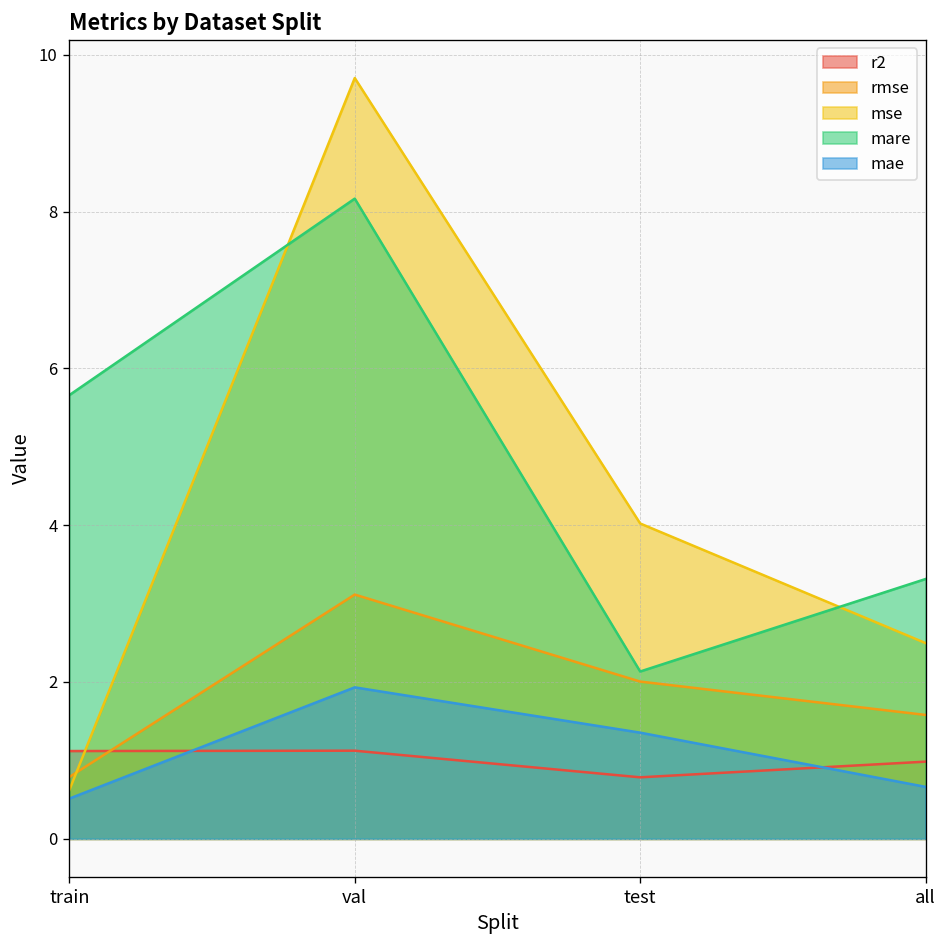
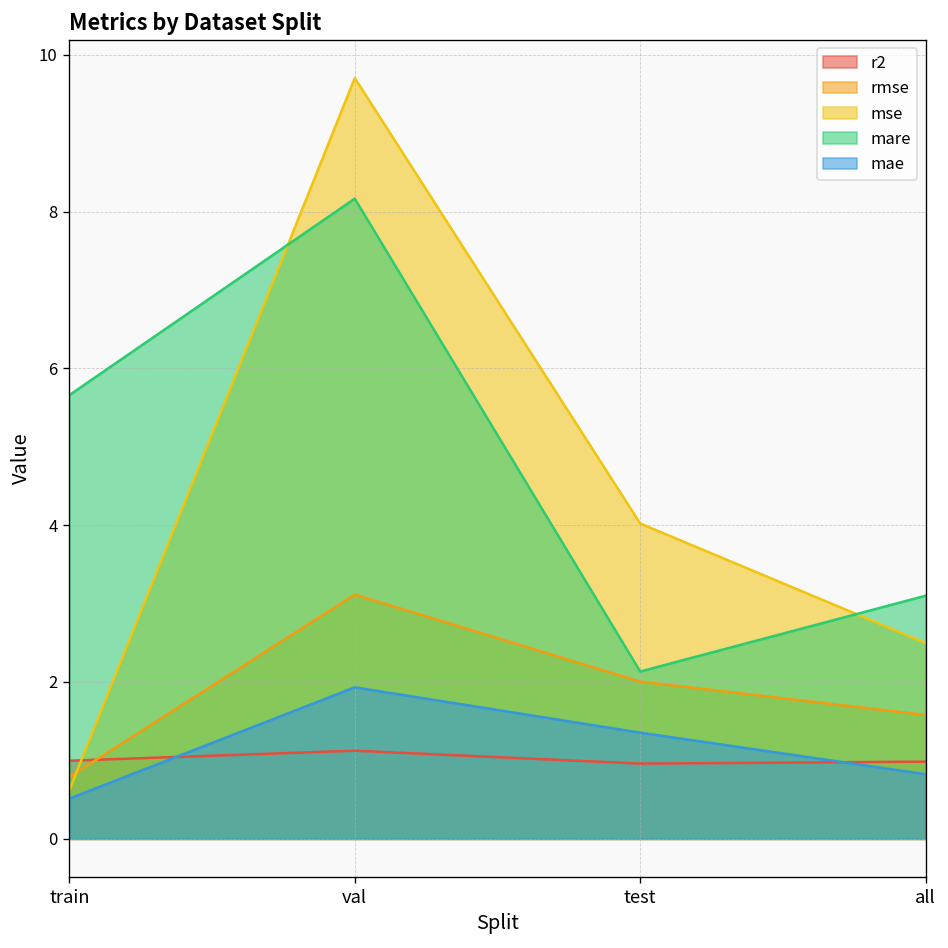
  {
    "r2": {
-     "train": 1.1,
+     "train": 1.0,
      "val": 1.1,
-     "test": 0.8,
+     "test": 1.0,
      "all": 1.0
    },
    "mare": {
      "train": 5.7,
      "val": 8.2,
      "test": 2.1,
-     "all": 3.3
+     "all": 3.1
    },
    "mae": {
      "train": 0.5,
      "val": 1.9,
      "test": 1.4,
-     "all": 0.7
+     "all": 0.8
    }
  }
